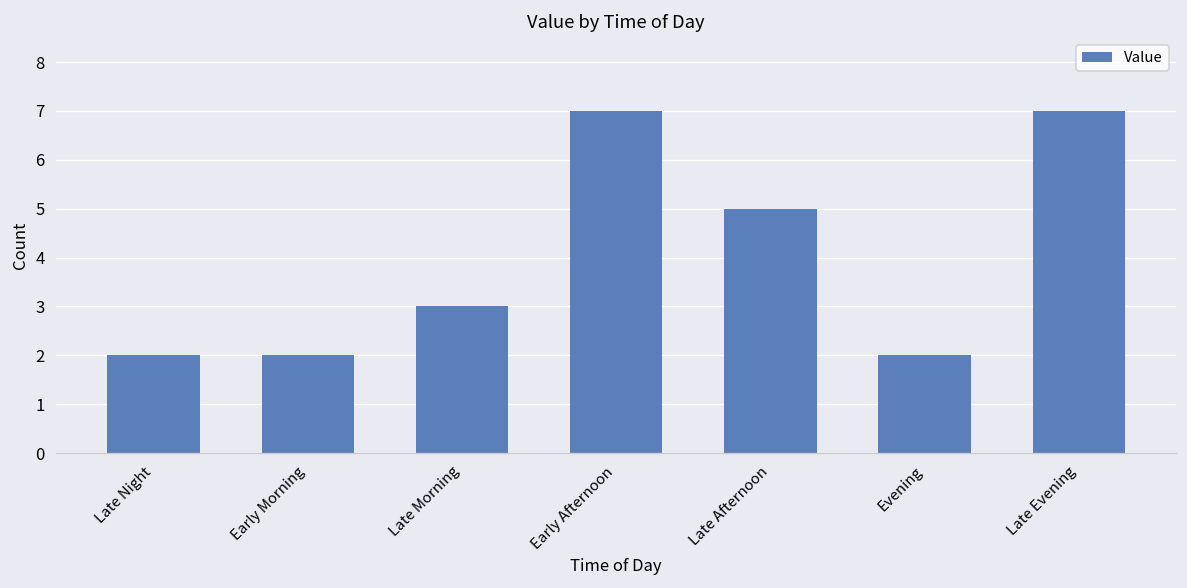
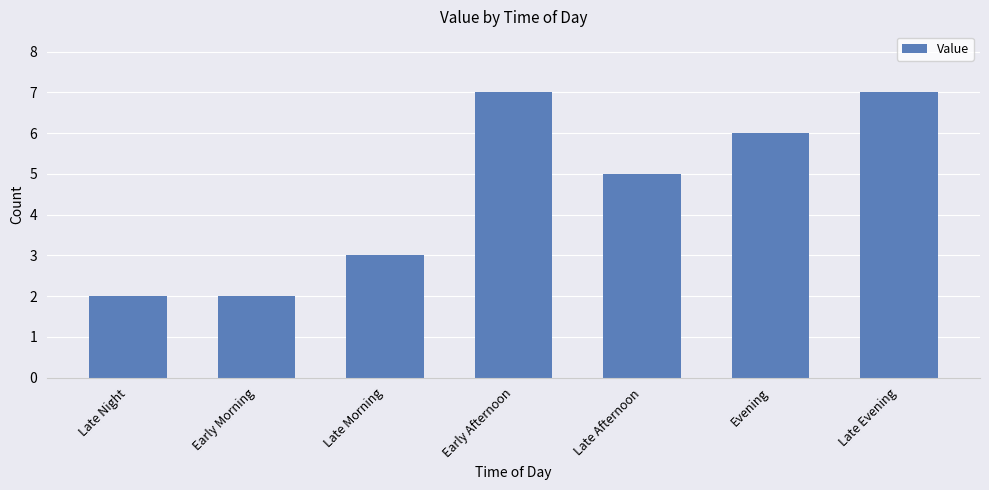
  {
    "Late Night": 2,
    "Early Morning": 2,
    "Late Morning": 3,
    "Early Afternoon": 7,
    "Late Afternoon": 5,
-   "Evening": 2,
+   "Evening": 6,
    "Late Evening": 7
  }
